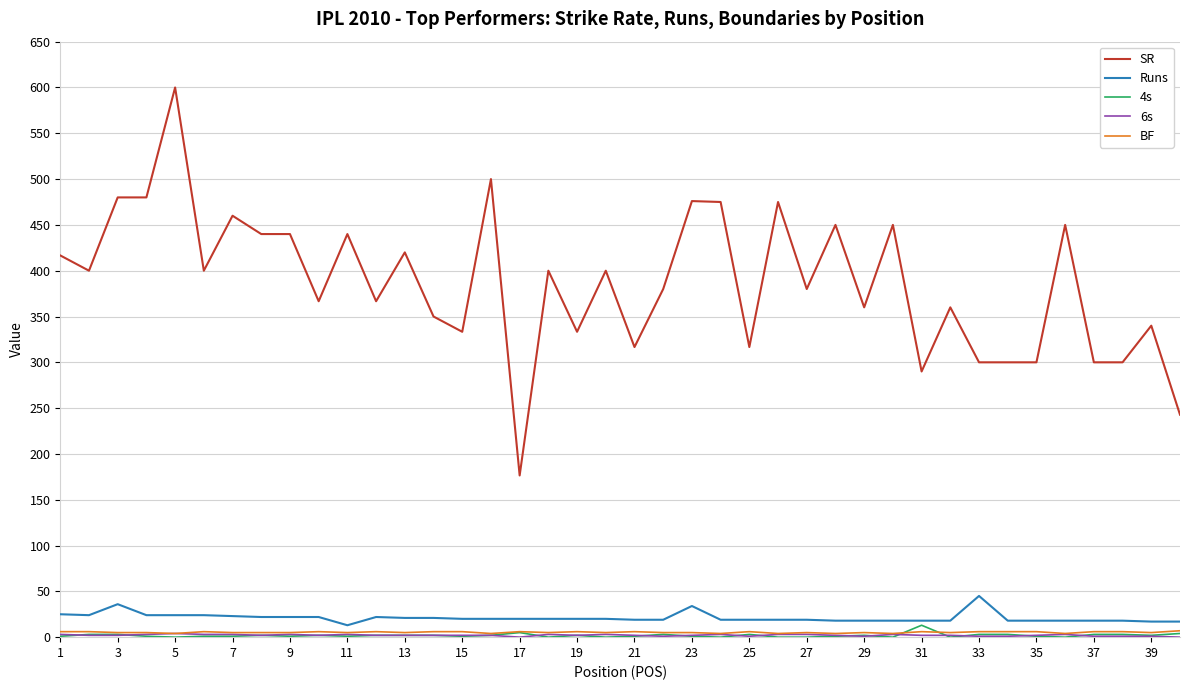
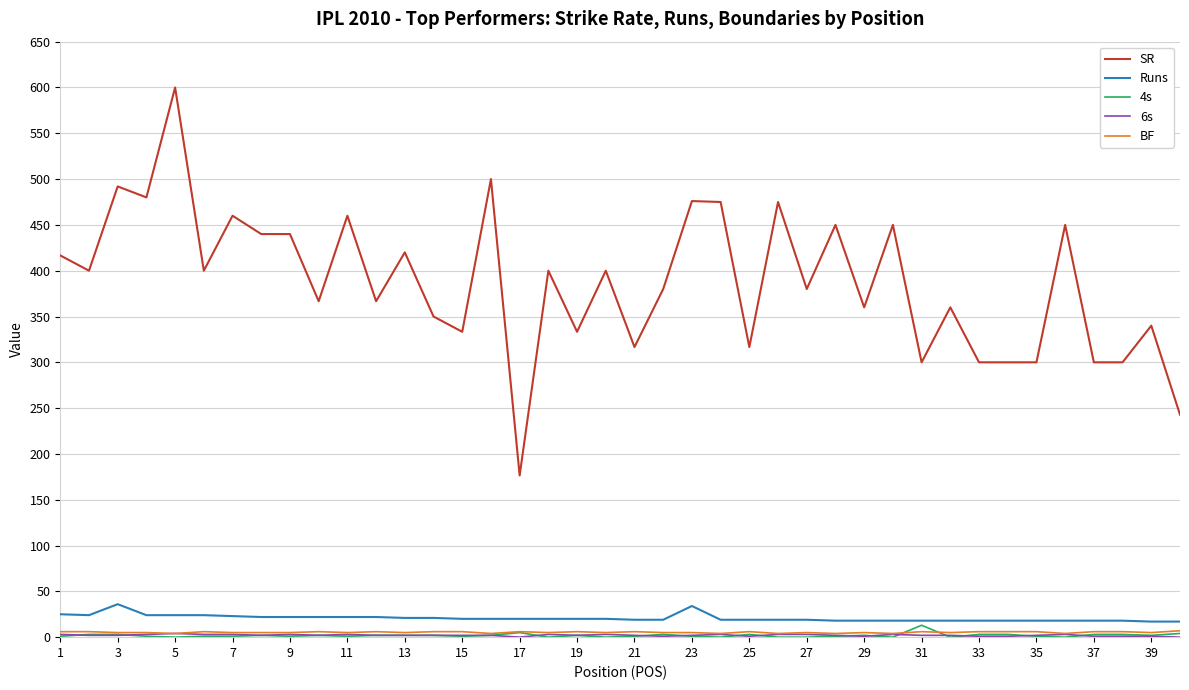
  {
    "SR": {
      "1": 420,
-     "3": 480,
+     "3": 490,
      "5": 600,
      "7": 460,
      "9": 440,
-     "11": 440,
+     "11": 460,
      "13": 420,
      "15": 330,
      "17": 180,
      "19": 330,
      "21": 320,
      "23": 480,
      "25": 320,
      "27": 380,
      "29": 360,
-     "31": 290,
+     "31": 300,
      "33": 300,
      "35": 300,
      "37": 300,
      "39": 340
    },
    "Runs": {
      "1": 30,
      "3": 40,
      "5": 20,
      "7": 20,
      "9": 20,
-     "11": 10,
+     "11": 20,
      "13": 20,
      "15": 20,
      "17": 20,
      "19": 20,
      "21": 20,
      "23": 30,
      "25": 20,
      "27": 20,
      "29": 20,
      "31": 20,
-     "33": 50,
+     "33": 20,
      "35": 20,
      "37": 20,
      "39": 20
    },
    "4s": {
      "5": 0,
      "27": 0,
      "31": 10
    },
    "6s": {
      "17": 0,
      "31": 0
    },
    "BF": {
      "1": 10,
      "13": 10,
      "15": 10,
      "19": 10,
      "21": 10,
      "23": 10,
      "25": 10,
      "29": 10,
      "31": 10,
      "33": 10,
      "35": 10,
      "37": 10,
      "39": 10
    }
  }
